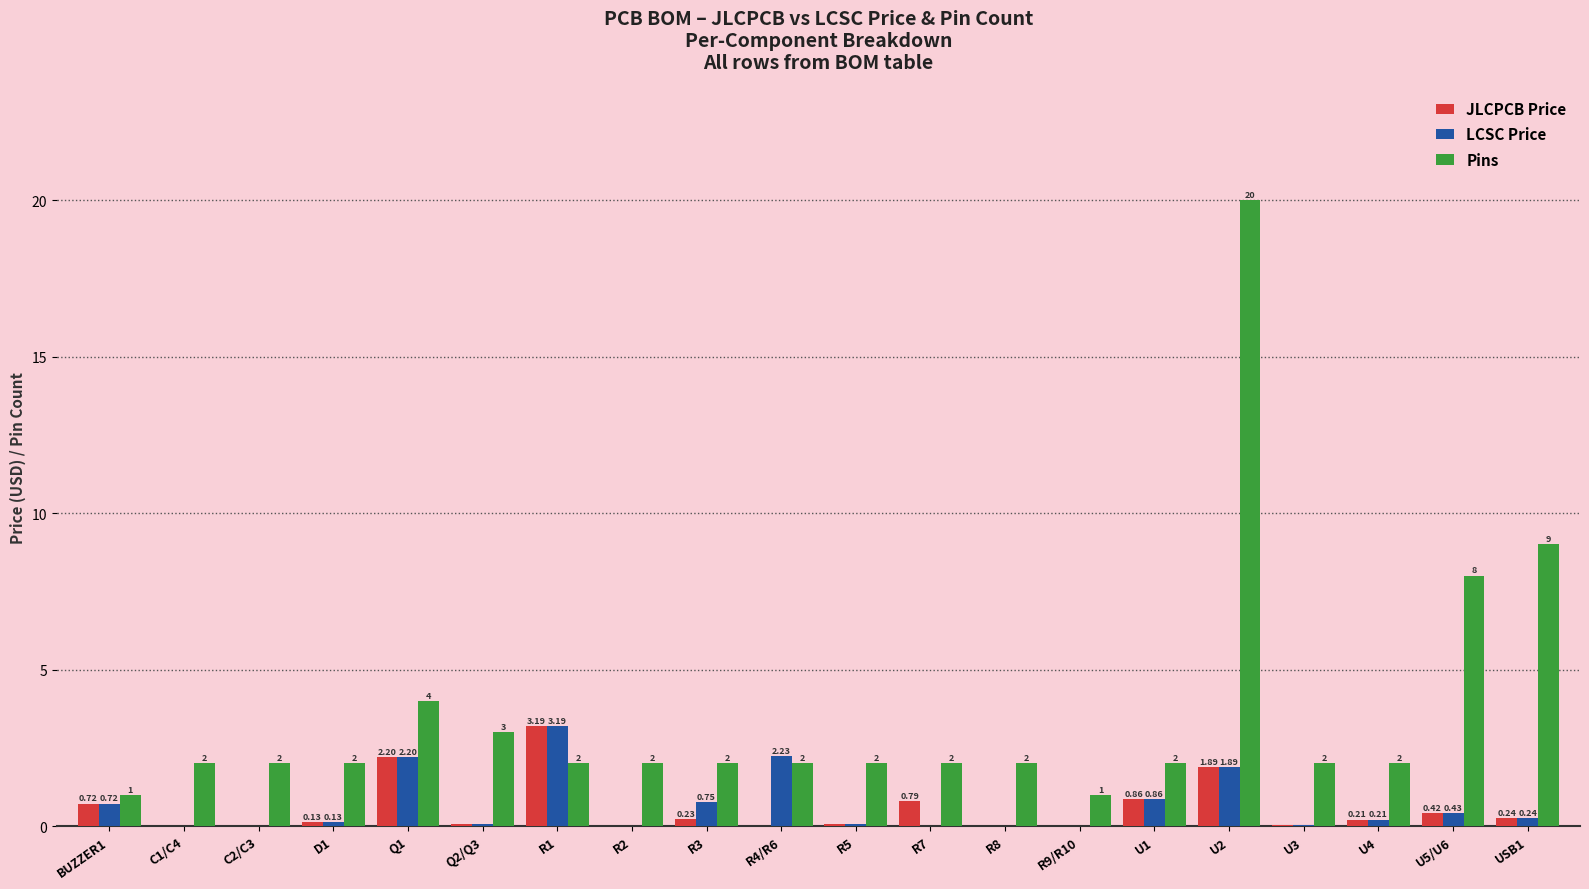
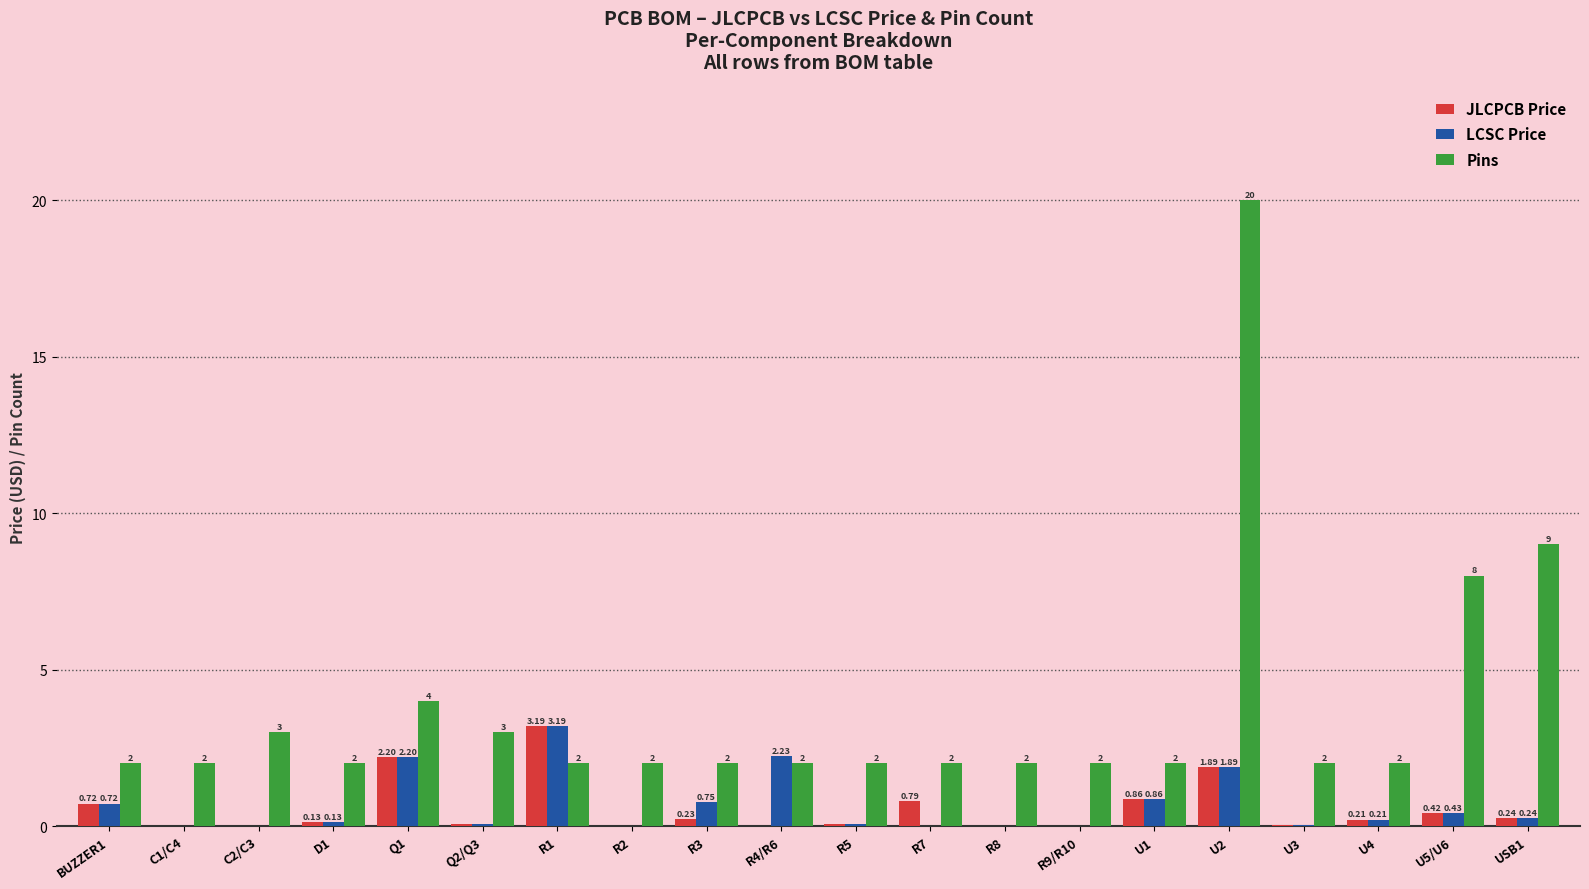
  {
    "JLCPCB Price": {
      "BUZZER1": 0.72,
      "D1": 0.13,
      "Q1": 2.20,
      "R1": 3.19,
      "R3": 0.23,
      "R7": 0.79,
      "U1": 0.86,
      "U2": 1.89,
      "U4": 0.21,
      "U5/U6": 0.42,
      "USB1": 0.24
    },
    "LCSC Price": {
      "BUZZER1": 0.72,
      "D1": 0.13,
      "Q1": 2.20,
      "R1": 3.19,
      "R3": 0.75,
      "R4/R6": 2.23,
      "U1": 0.86,
      "U2": 1.89,
      "U4": 0.21,
      "U5/U6": 0.43,
      "USB1": 0.24
    },
    "Pins": {
-     "BUZZER1": 1,
+     "BUZZER1": 2,
      "C1/C4": 2,
-     "C2/C3": 2,
+     "C2/C3": 3,
      "D1": 2,
      "Q1": 4,
      "Q2/Q3": 3,
      "R1": 2,
      "R2": 2,
      "R3": 2,
      "R4/R6": 2,
      "R5": 2,
      "R7": 2,
      "R8": 2,
-     "R9/R10": 1,
+     "R9/R10": 2,
      "U1": 2,
      "U2": 20,
      "U3": 2,
      "U4": 2,
      "U5/U6": 8,
      "USB1": 9
    }
  }
